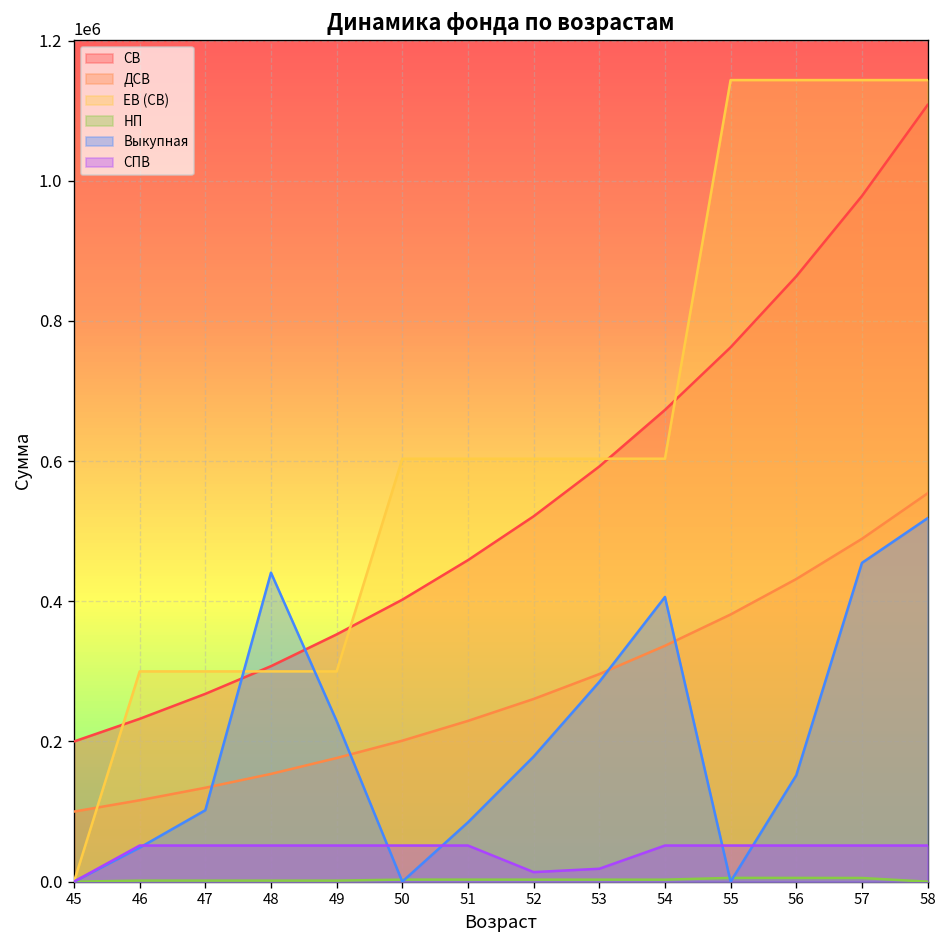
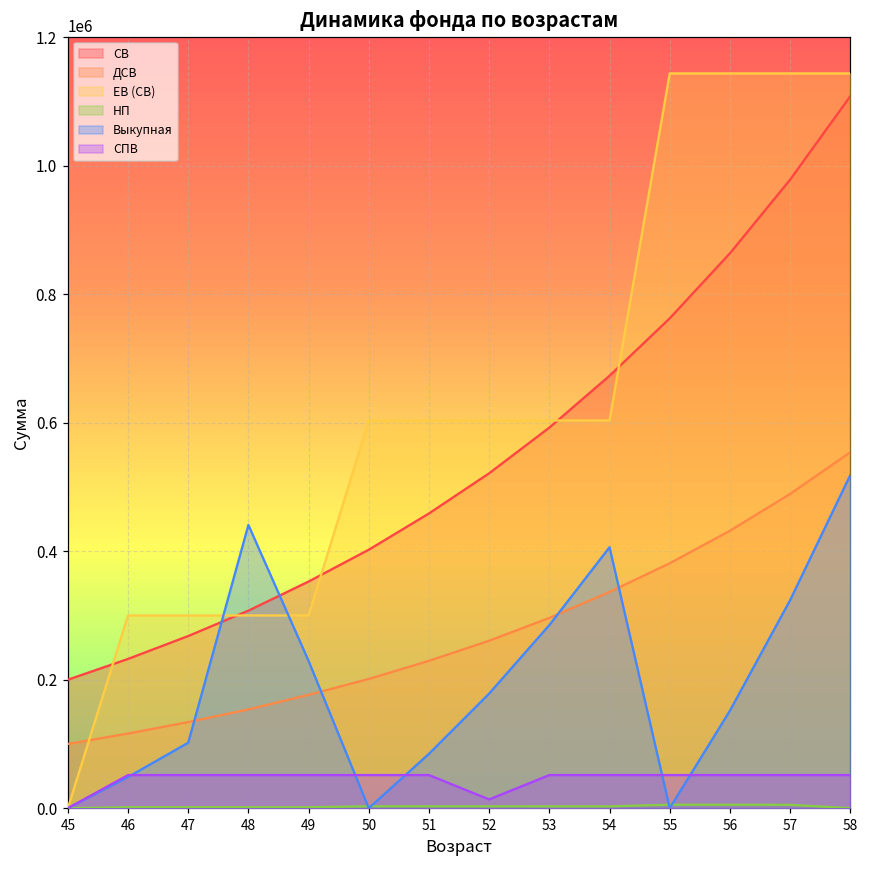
  {
    "НП": {
      "46": 0,
      "47": 0,
      "48": 0,
      "49": 0,
      "51": 0,
      "52": 0,
      "53": 0,
      "54": 0,
      "55": 10000,
      "56": 10000,
      "57": 10000,
      "58": 0
    },
    "Выкупная": {
      "47": 100000,
      "48": 440000,
      "49": 230000,
      "51": 80000,
      "52": 180000,
      "53": 290000,
      "54": 410000,
      "55": 0,
      "56": 150000,
-     "57": 450000,
+     "57": 320000,
      "58": 520000
    },
    "СПВ": {
      "47": 50000,
      "48": 50000,
      "49": 50000,
      "50": 50000,
      "51": 50000,
      "52": 10000,
-     "53": 20000,
+     "53": 50000,
      "54": 50000,
      "55": 50000,
      "56": 50000,
      "57": 50000,
      "58": 50000
    }
  }
